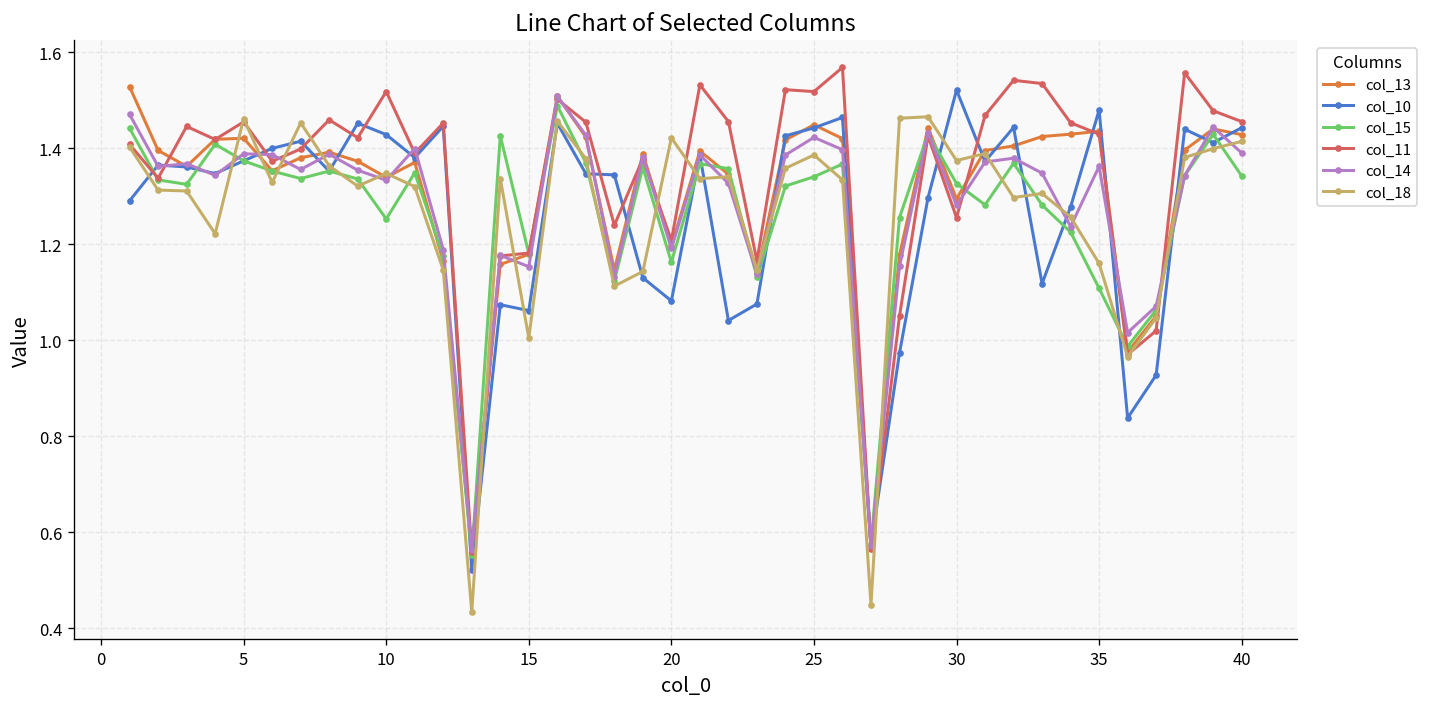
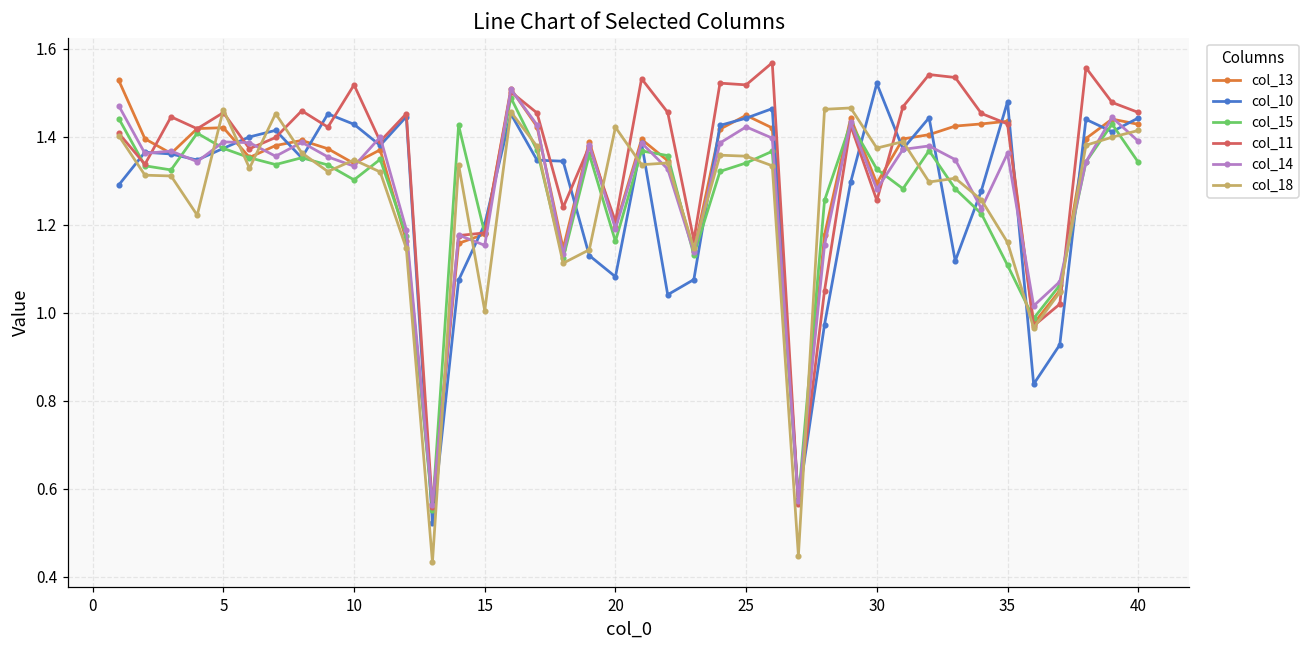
  {
    "col_10": {
      "10": 1.43,
-     "15": 1.06,
+     "15": 1.20,
      "20": 1.08,
      "25": 1.44,
      "30": 1.52,
      "35": 1.48,
      "40": 1.44
    },
    "col_15": {
-     "10": 1.25,
+     "10": 1.30,
      "20": 1.16,
      "25": 1.34,
      "30": 1.33,
      "35": 1.11,
      "40": 1.34
    },
    "col_14": {
      "5": 1.39,
      "15": 1.15,
      "25": 1.42,
      "30": 1.28,
      "35": 1.36,
      "40": 1.39
    },
    "col_18": {
      "5": 1.46,
      "10": 1.35,
      "15": 1.01,
      "20": 1.42,
-     "25": 1.39,
+     "25": 1.36,
      "30": 1.37,
      "35": 1.16,
      "40": 1.41
    }
  }
